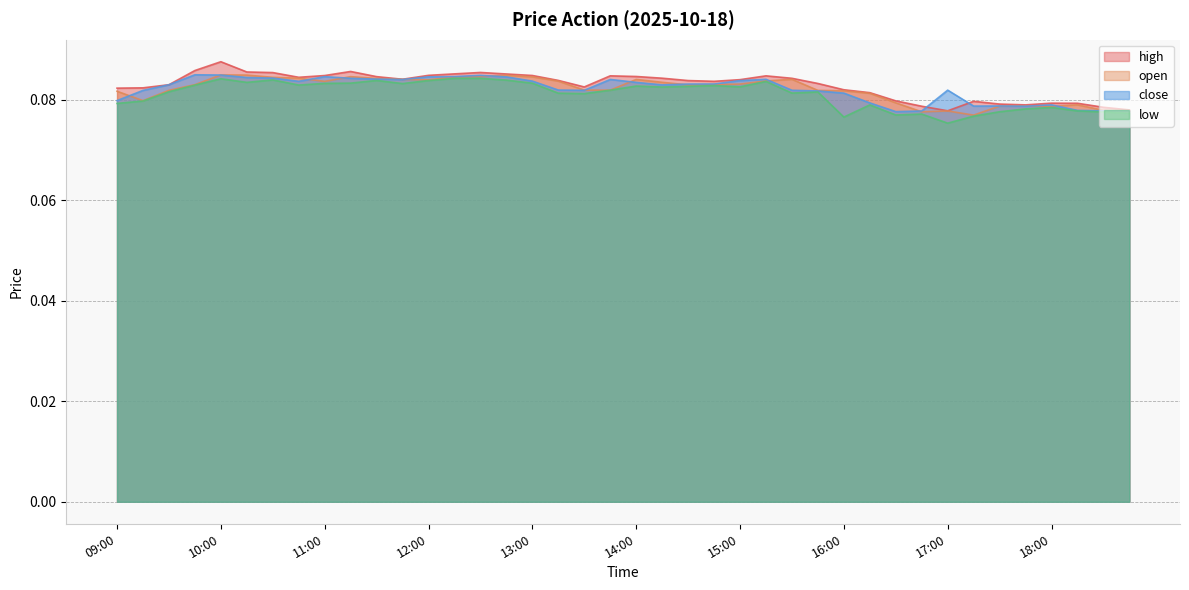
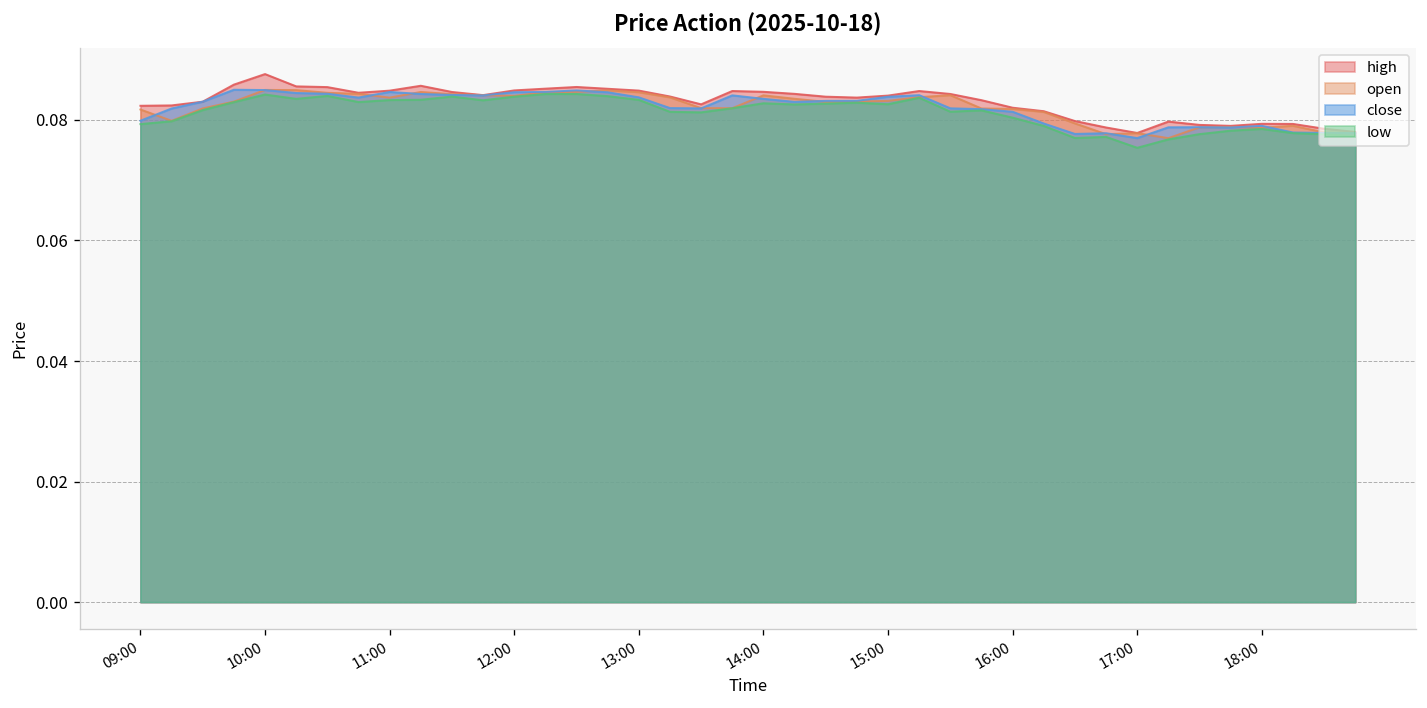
  {
    "close": {
      "09:00": 0.080,
      "14:00": 0.083,
-     "17:00": 0.082
+     "17:00": 0.077
    },
    "low": {
      "09:00": 0.079,
      "10:00": 0.084,
      "14:00": 0.083,
      "15:00": 0.083,
-     "16:00": 0.077,
+     "16:00": 0.080,
      "17:00": 0.075
    }
  }
